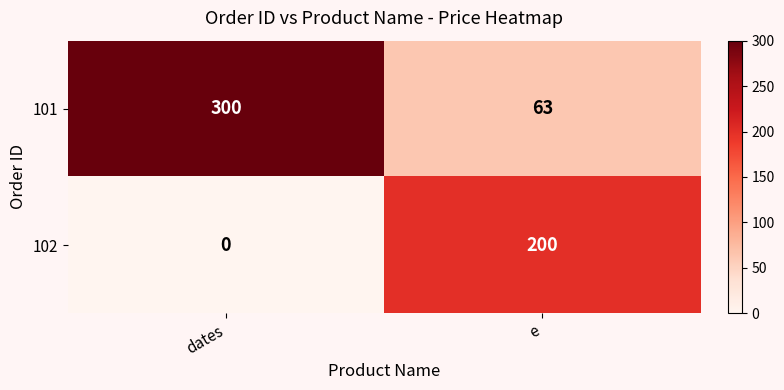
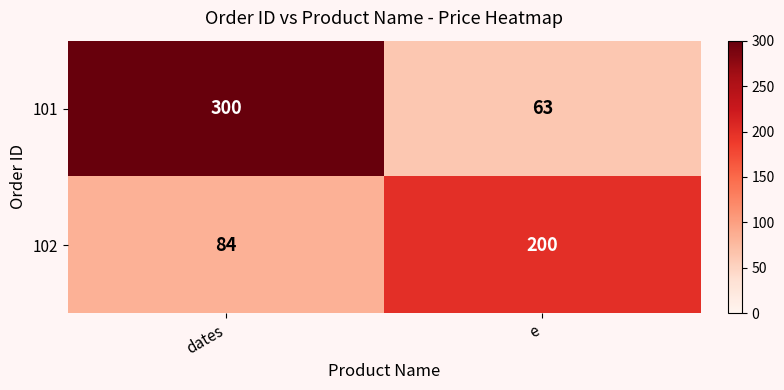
  {
    "101": {
      "dates": 300,
      "e": 63
    },
    "102": {
-     "dates": 0,
+     "dates": 84,
      "e": 200
    }
  }
